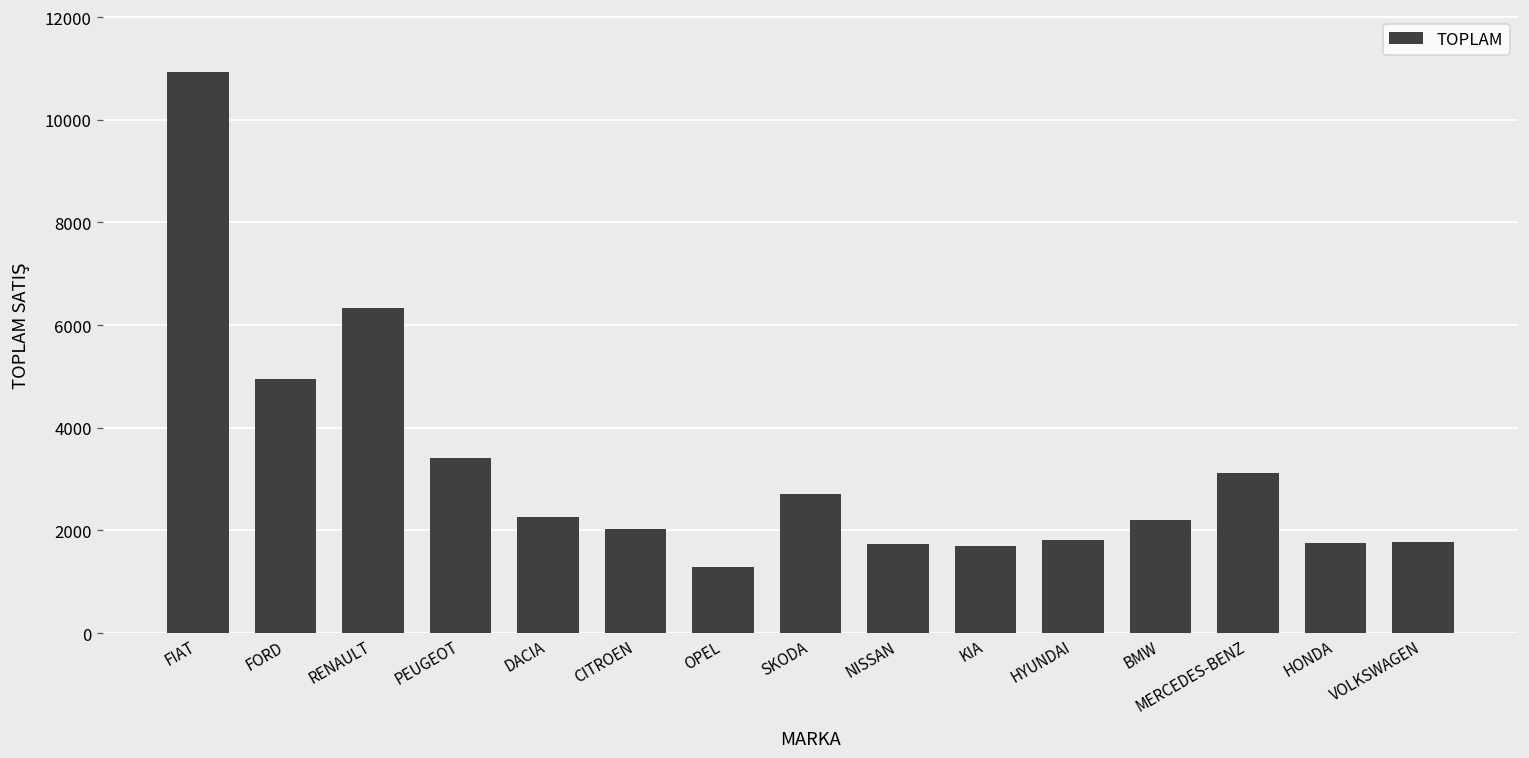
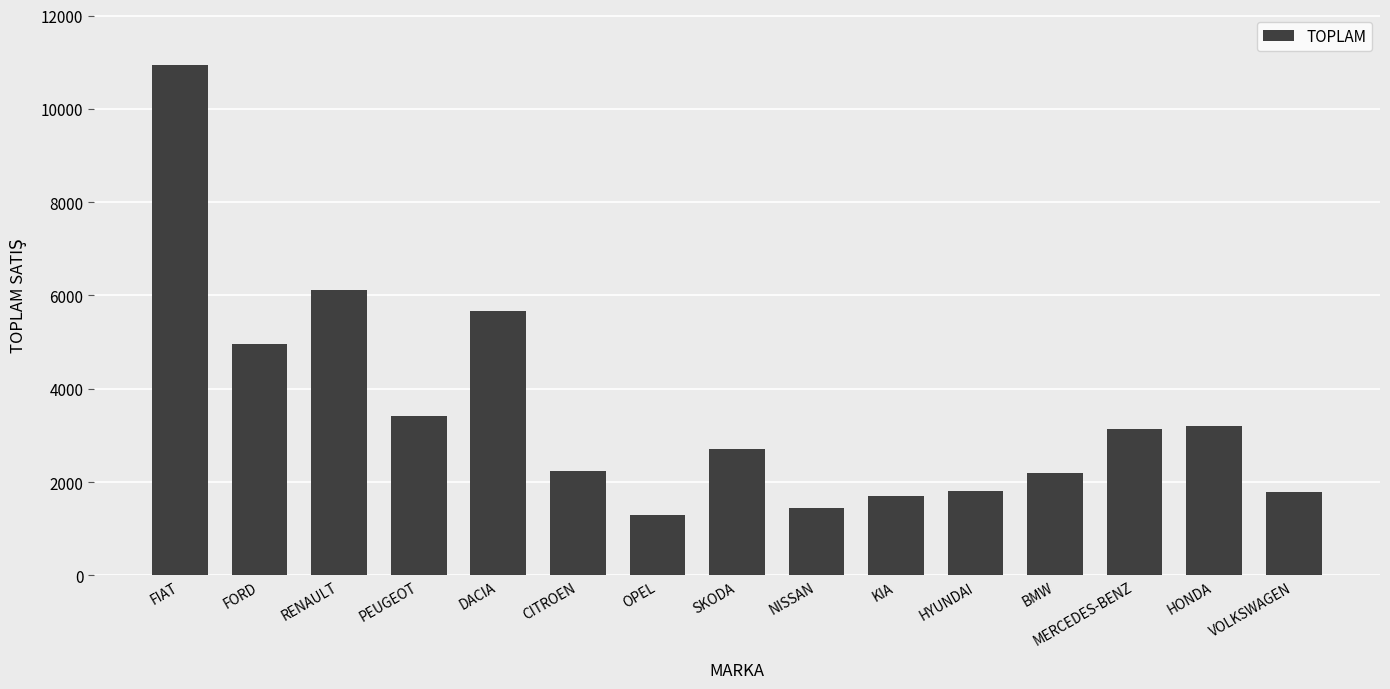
  {
    "FIAT": 10900,
    "FORD": 5000,
-   "RENAULT": 6300,
+   "RENAULT": 6100,
    "PEUGEOT": 3400,
-   "DACIA": 2300,
-   "CITROEN": 2000,
+   "DACIA": 5700,
+   "CITROEN": 2200,
    "OPEL": 1300,
    "SKODA": 2700,
-   "NISSAN": 1700,
+   "NISSAN": 1400,
    "KIA": 1700,
    "HYUNDAI": 1800,
    "BMW": 2200,
    "MERCEDES-BENZ": 3100,
-   "HONDA": 1800,
+   "HONDA": 3200,
    "VOLKSWAGEN": 1800
  }
